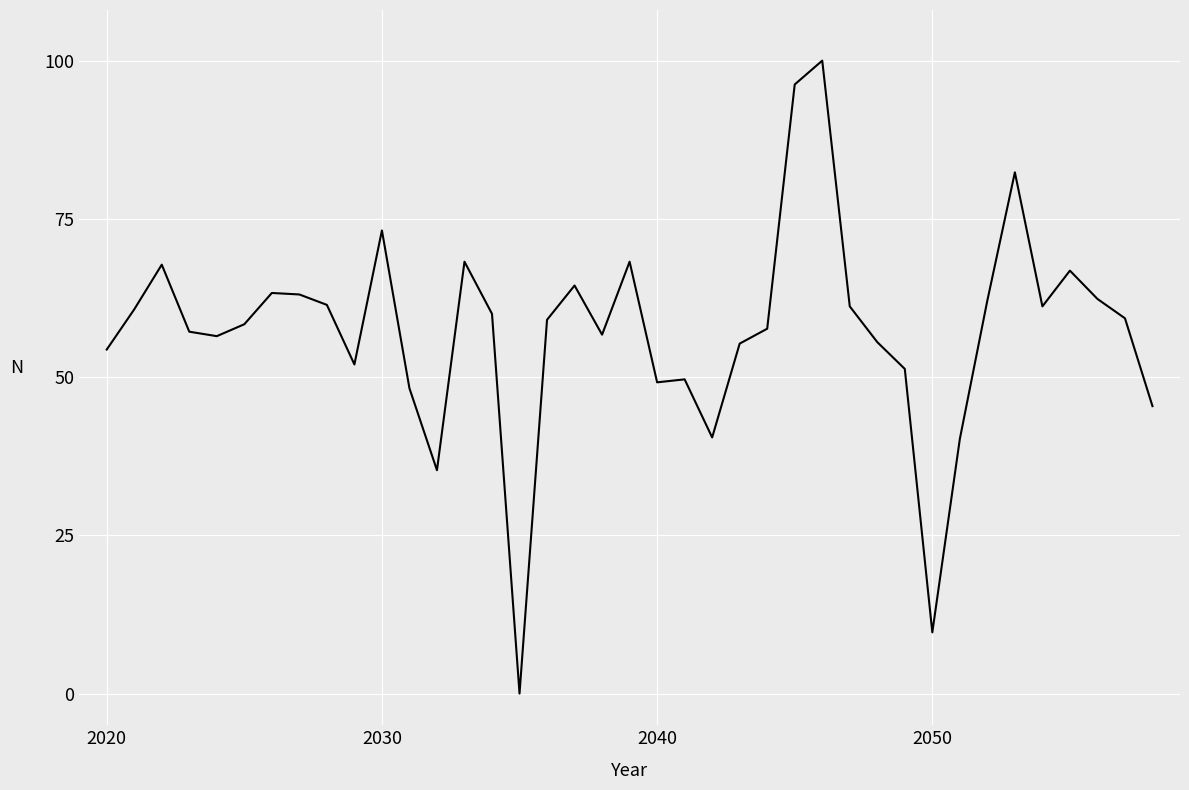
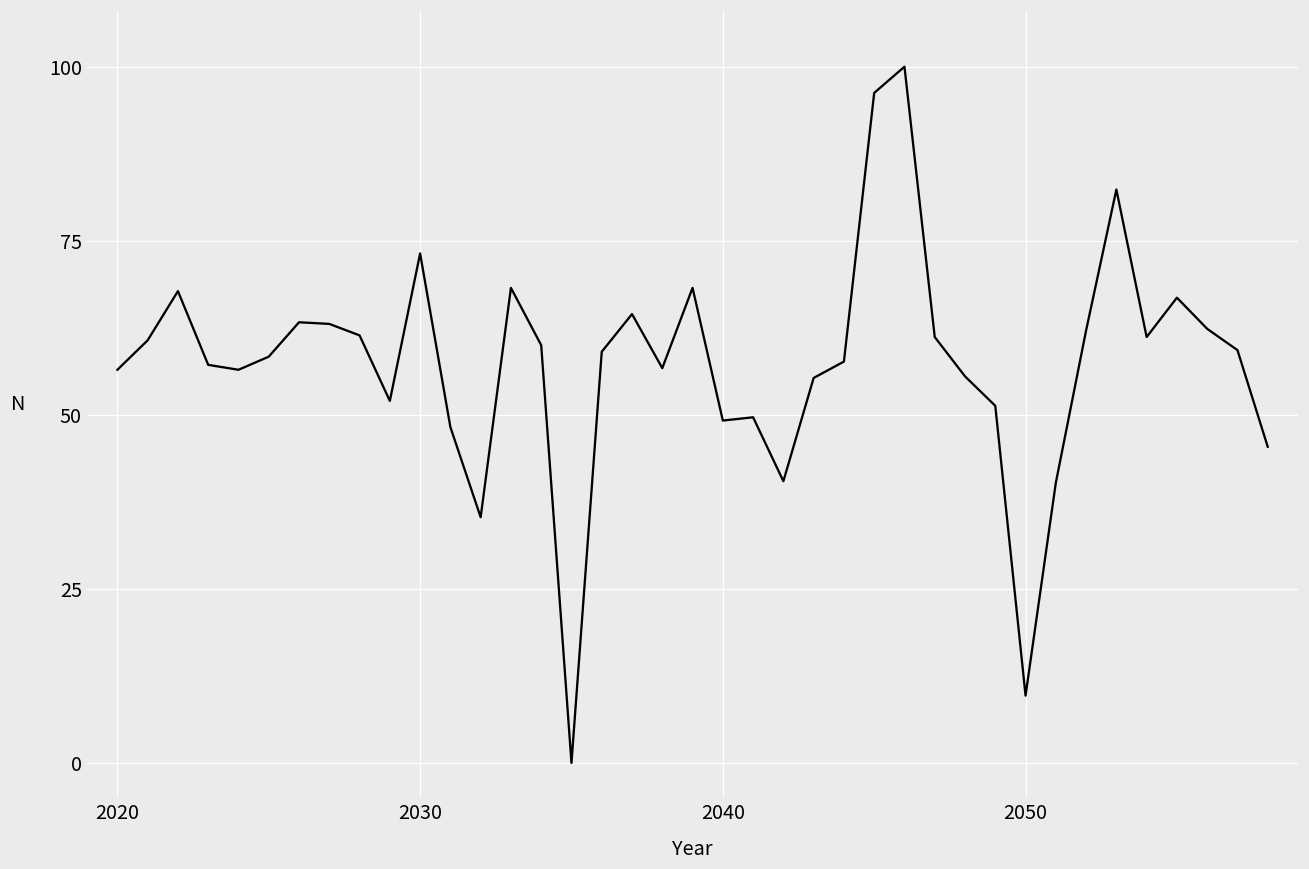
  {
-   "2020": 54,
+   "2020": 56,
    "2030": 73,
    "2040": 49,
    "2050": 10
  }
